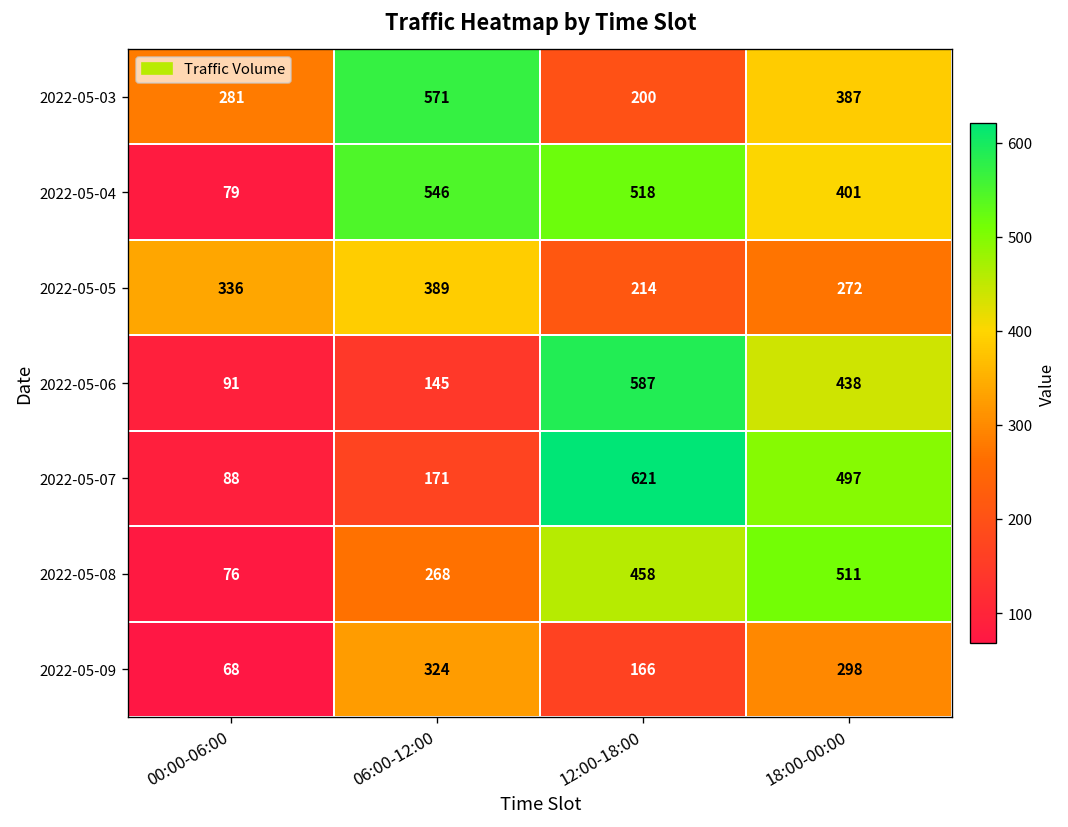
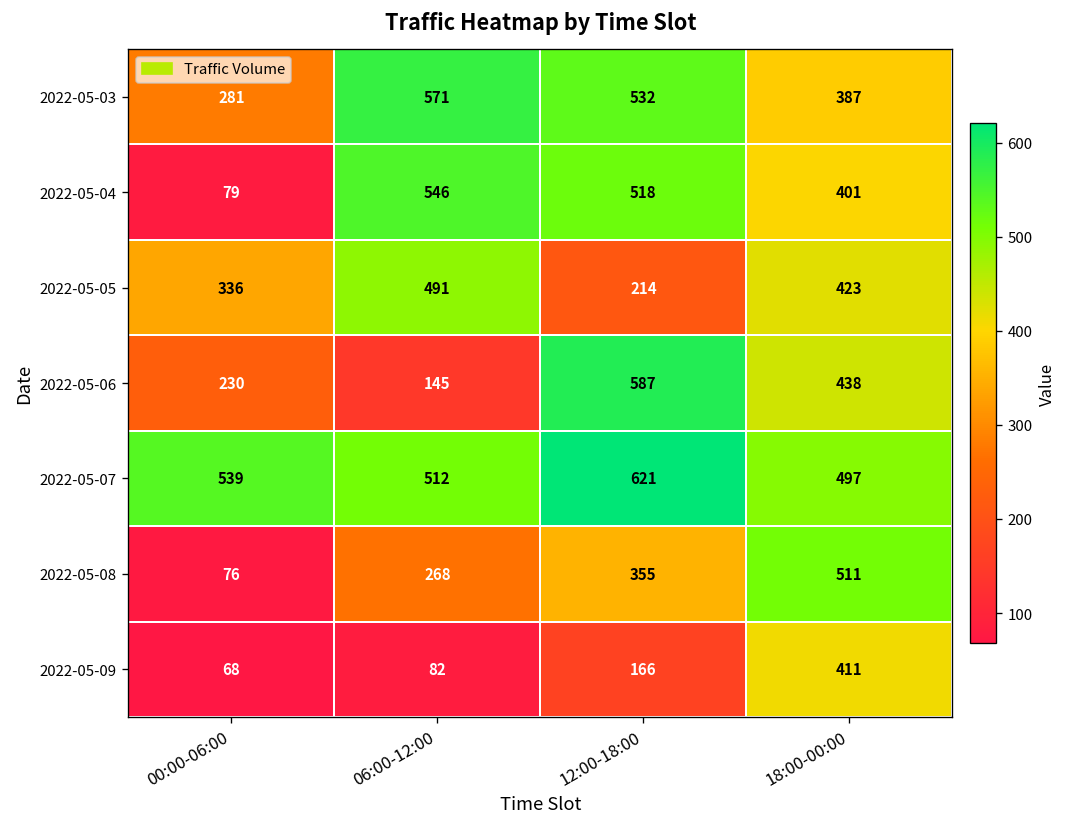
  {
    "2022-05-03": {
      "00:00-06:00": 281,
      "06:00-12:00": 571,
-     "12:00-18:00": 200,
+     "12:00-18:00": 532,
      "18:00-00:00": 387
    },
    "2022-05-04": {
      "00:00-06:00": 79,
      "06:00-12:00": 546,
      "12:00-18:00": 518,
      "18:00-00:00": 401
    },
    "2022-05-05": {
      "00:00-06:00": 336,
-     "06:00-12:00": 389,
+     "06:00-12:00": 491,
      "12:00-18:00": 214,
-     "18:00-00:00": 272
+     "18:00-00:00": 423
    },
    "2022-05-06": {
-     "00:00-06:00": 91,
+     "00:00-06:00": 230,
      "06:00-12:00": 145,
      "12:00-18:00": 587,
      "18:00-00:00": 438
    },
    "2022-05-07": {
-     "00:00-06:00": 88,
-     "06:00-12:00": 171,
+     "00:00-06:00": 539,
+     "06:00-12:00": 512,
      "12:00-18:00": 621,
      "18:00-00:00": 497
    },
    "2022-05-08": {
      "00:00-06:00": 76,
      "06:00-12:00": 268,
-     "12:00-18:00": 458,
+     "12:00-18:00": 355,
      "18:00-00:00": 511
    },
    "2022-05-09": {
      "00:00-06:00": 68,
-     "06:00-12:00": 324,
+     "06:00-12:00": 82,
      "12:00-18:00": 166,
-     "18:00-00:00": 298
+     "18:00-00:00": 411
    }
  }
